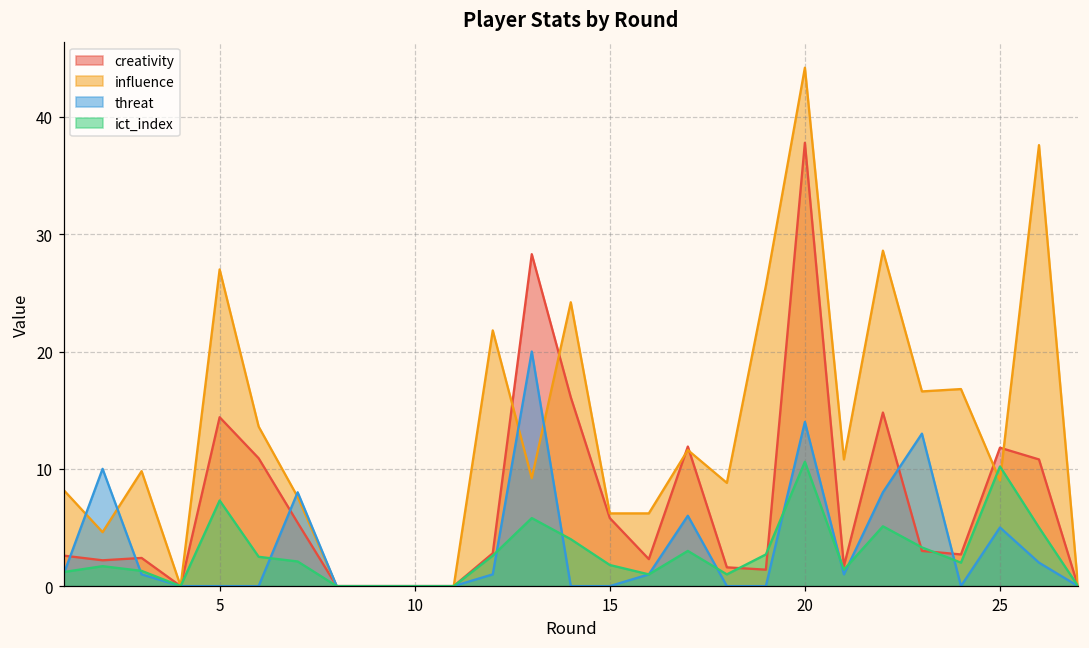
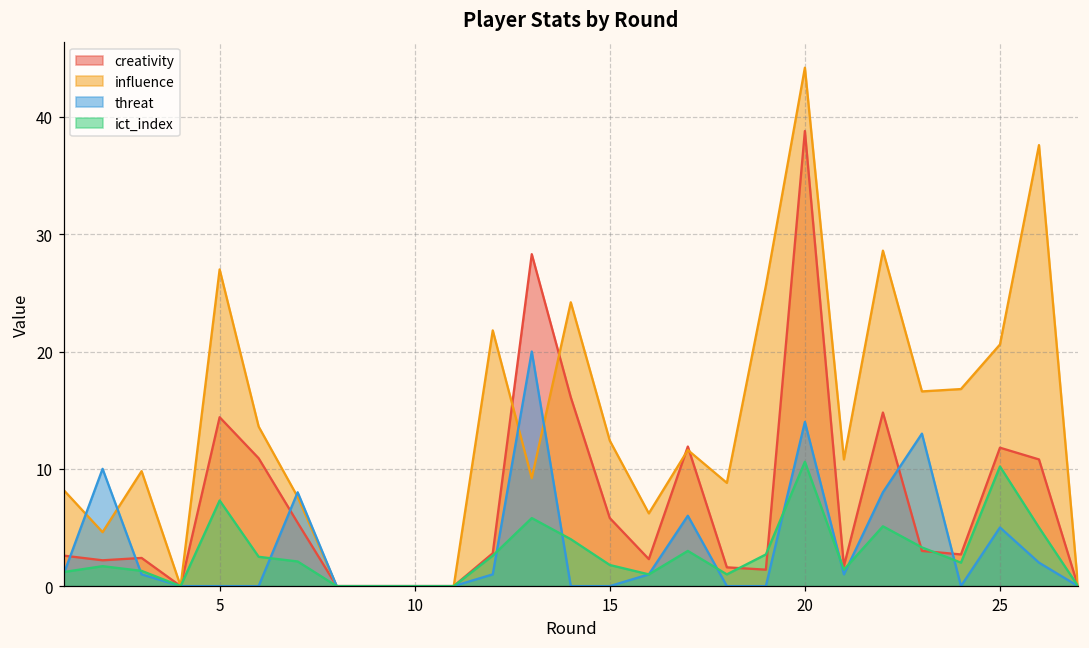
  {
    "creativity": {
      "5": 14.4,
      "15": 5.8,
-     "20": 37.8,
+     "20": 38.8,
      "25": 11.8
    },
    "influence": {
      "5": 27.0,
-     "15": 6.2,
+     "15": 12.4,
      "20": 44.2,
-     "25": 9.0
+     "25": 20.6
    },
    "threat": {
      "5": 0.0,
      "15": 0.0,
      "20": 14.0,
      "25": 5.0
    },
    "ict_index": {
      "5": 7.3,
      "15": 1.8,
      "20": 10.6,
      "25": 10.2
    }
  }
